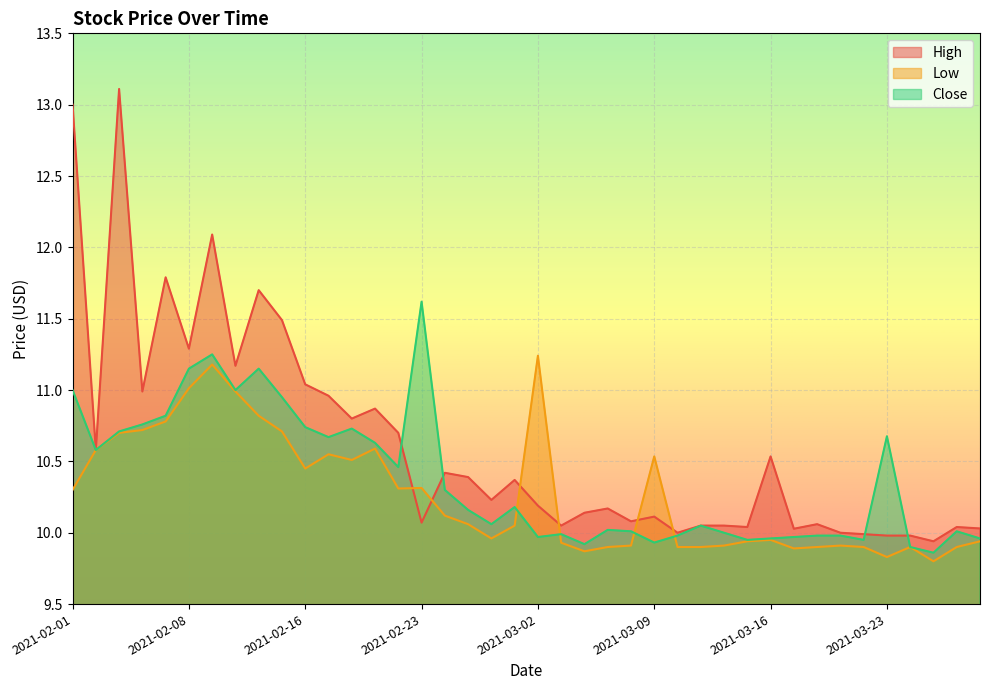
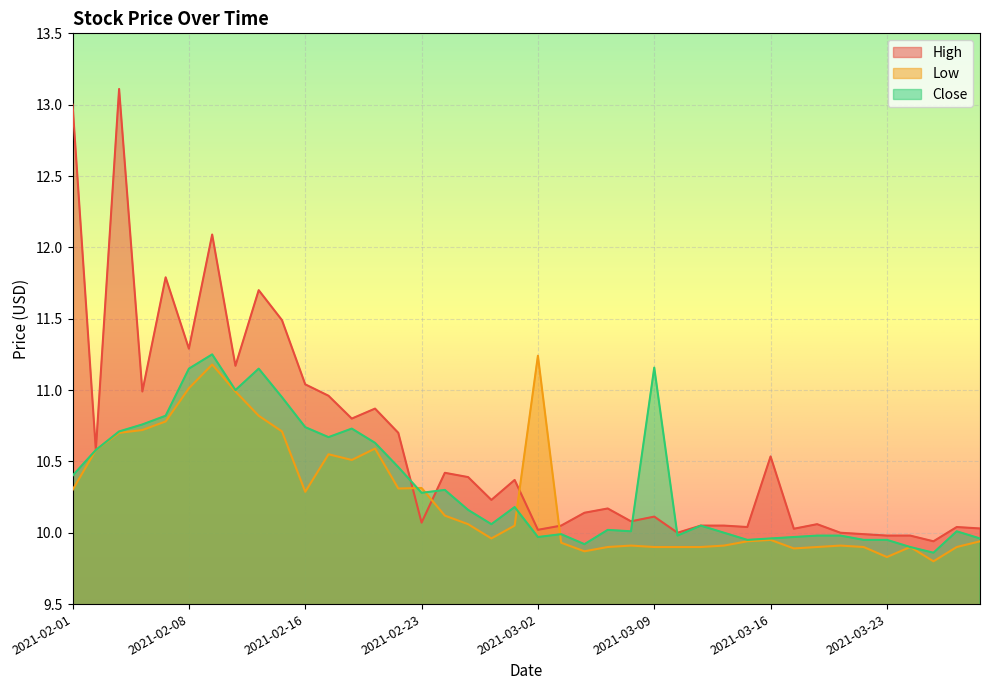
  {
    "High": {
      "2021-02-01": 13.00,
      "2021-02-08": 11.29,
      "2021-02-16": 11.04,
      "2021-02-23": 10.07,
-     "2021-03-02": 10.19,
+     "2021-03-02": 10.02,
      "2021-03-09": 10.11,
      "2021-03-16": 10.53,
      "2021-03-23": 9.98
    },
    "Low": {
      "2021-02-01": 10.30,
      "2021-02-08": 11.01,
-     "2021-02-16": 10.45,
+     "2021-02-16": 10.29,
      "2021-02-23": 10.31,
      "2021-03-02": 11.24,
-     "2021-03-09": 10.53,
+     "2021-03-09": 9.90,
      "2021-03-23": 9.83
    },
    "Close": {
-     "2021-02-01": 11.0,
+     "2021-02-01": 10.4,
      "2021-02-08": 11.15,
      "2021-02-16": 10.74,
-     "2021-02-23": 11.62,
+     "2021-02-23": 10.28,
      "2021-03-02": 9.97,
-     "2021-03-09": 9.93,
-     "2021-03-23": 10.68
+     "2021-03-09": 11.16,
+     "2021-03-23": 9.95
    }
  }
